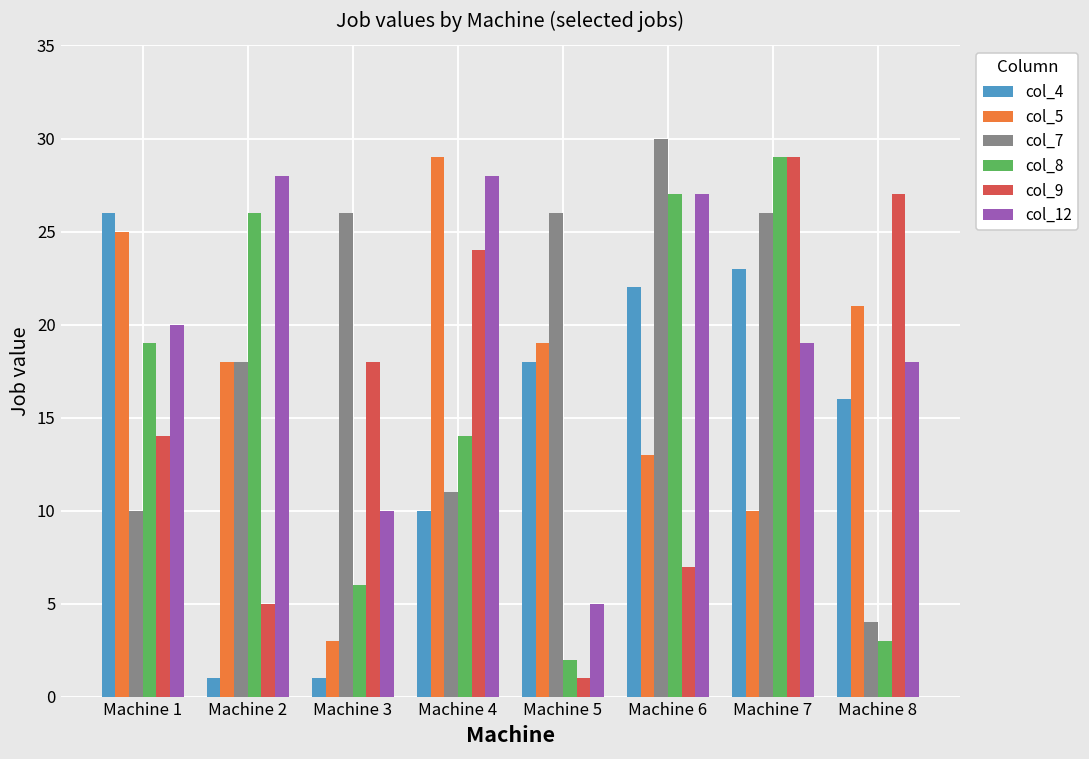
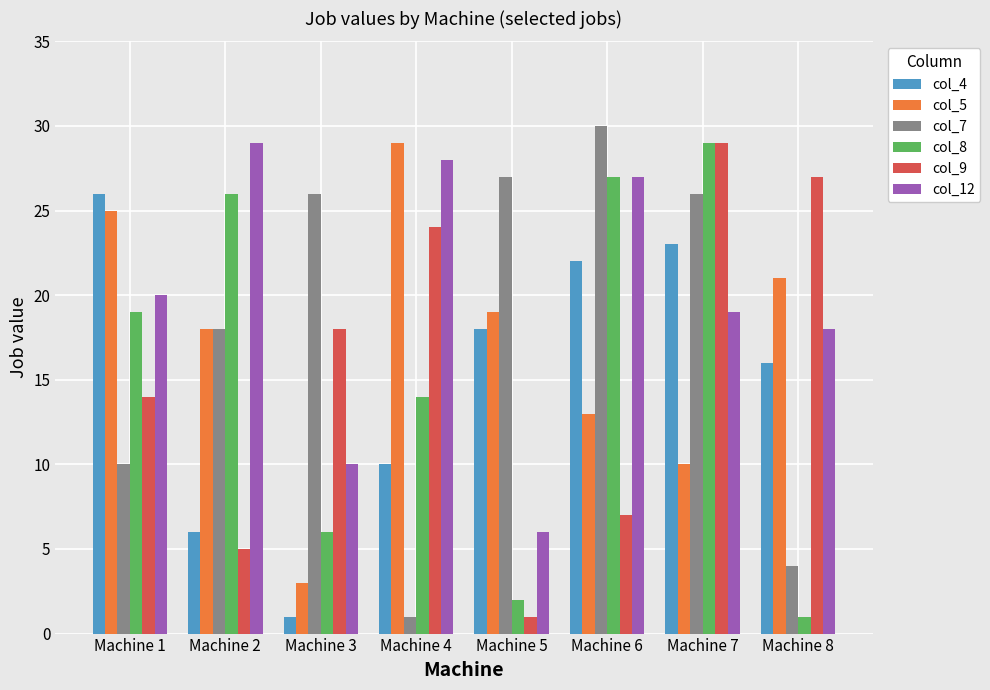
  {
    "col_4": {
      "Machine 1": 26,
-     "Machine 2": 1,
+     "Machine 2": 6,
      "Machine 3": 1,
      "Machine 4": 10,
      "Machine 5": 18,
      "Machine 6": 22,
      "Machine 7": 23,
      "Machine 8": 16
    },
    "col_7": {
      "Machine 1": 10,
      "Machine 2": 18,
      "Machine 3": 26,
-     "Machine 4": 11,
-     "Machine 5": 26,
+     "Machine 4": 1,
+     "Machine 5": 27,
      "Machine 6": 30,
      "Machine 7": 26,
      "Machine 8": 4
    },
    "col_8": {
      "Machine 1": 19,
      "Machine 2": 26,
      "Machine 3": 6,
      "Machine 4": 14,
      "Machine 5": 2,
      "Machine 6": 27,
      "Machine 7": 29,
-     "Machine 8": 3
+     "Machine 8": 1
    },
    "col_12": {
      "Machine 1": 20,
-     "Machine 2": 28,
+     "Machine 2": 29,
      "Machine 3": 10,
      "Machine 4": 28,
-     "Machine 5": 5,
+     "Machine 5": 6,
      "Machine 6": 27,
      "Machine 7": 19,
      "Machine 8": 18
    }
  }
